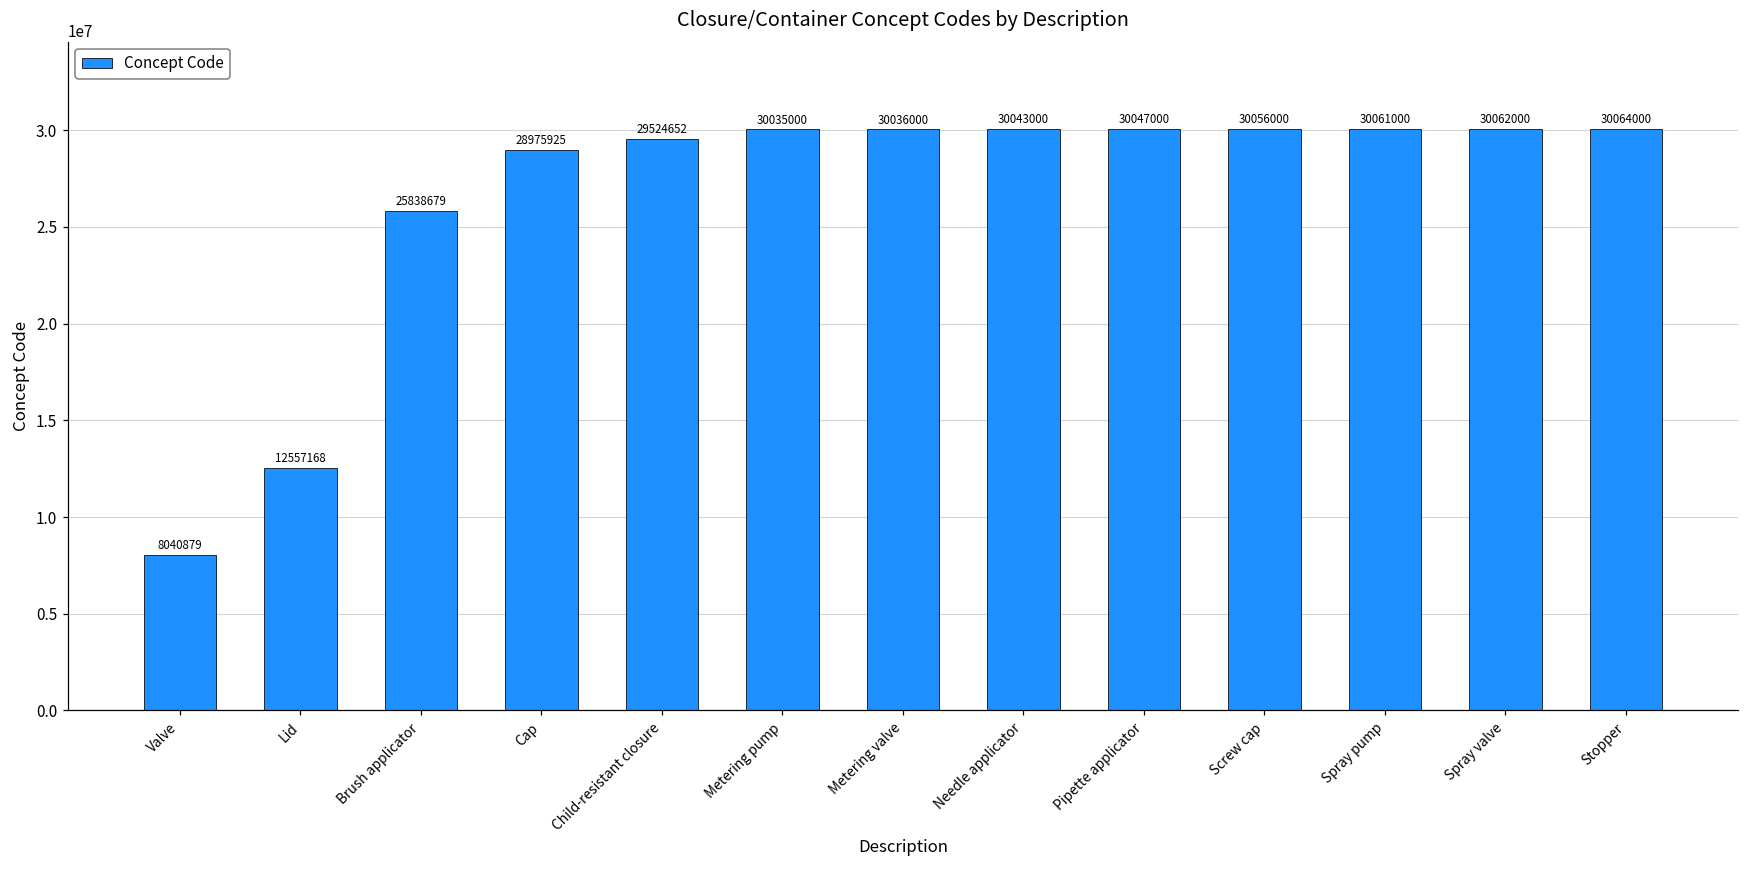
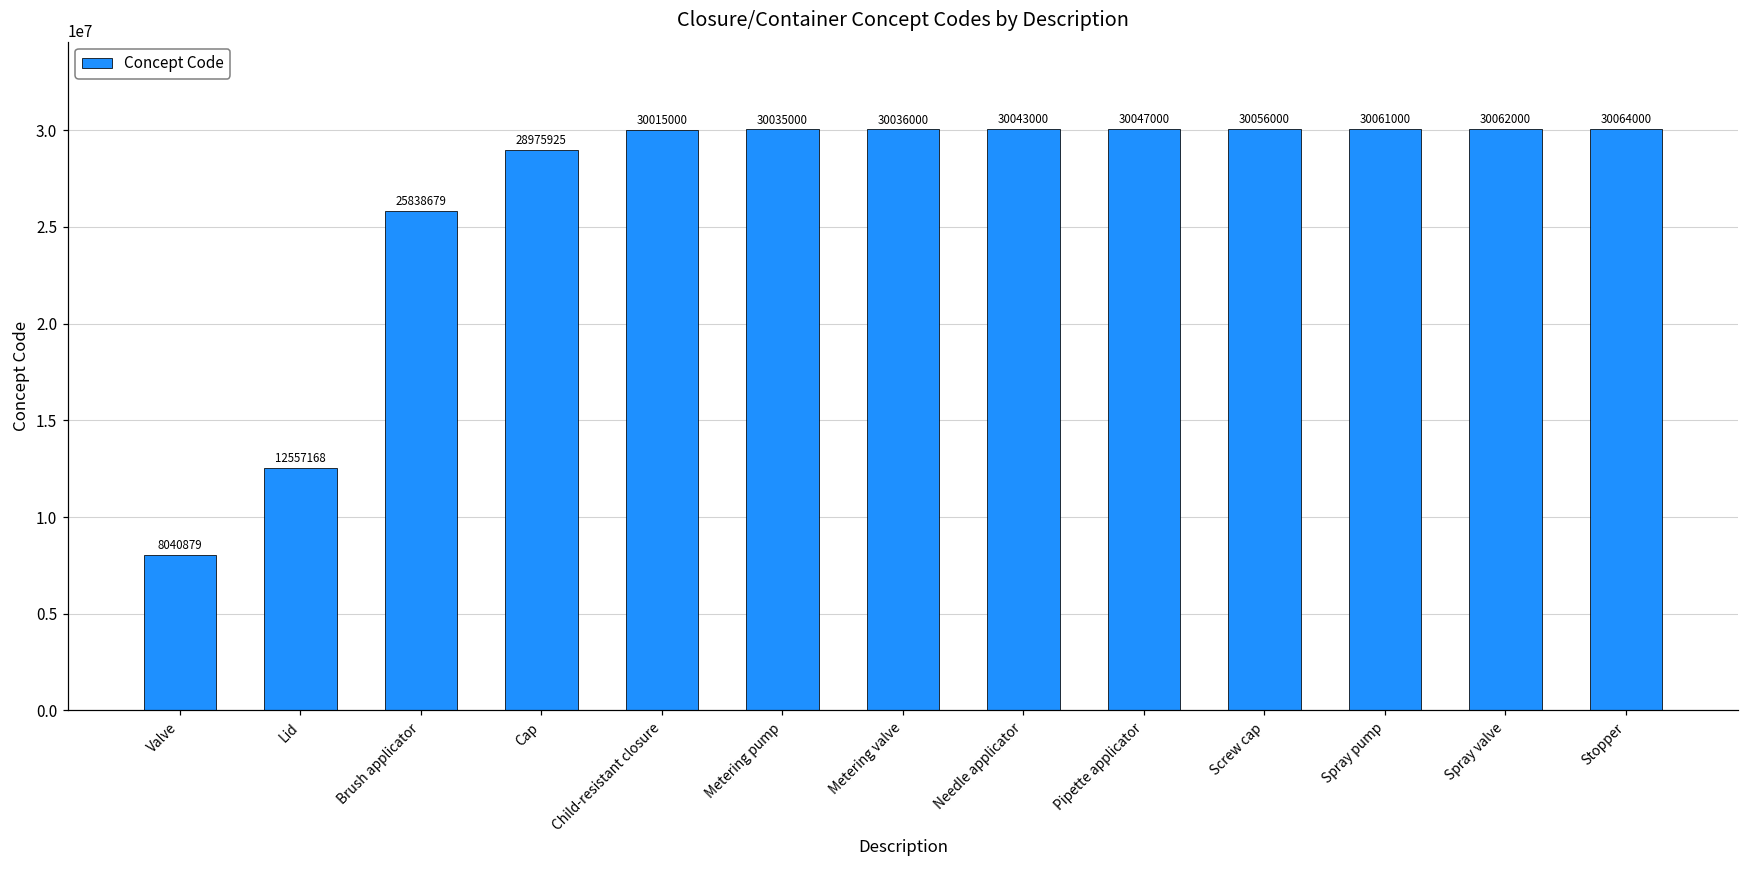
  {
    "Valve": 8040879,
    "Lid": 12557168,
    "Brush applicator": 25838679,
    "Cap": 28975925,
-   "Child-resistant closure": 29524652,
+   "Child-resistant closure": 30015000,
    "Metering pump": 30035000,
    "Metering valve": 30036000,
    "Needle applicator": 30043000,
    "Pipette applicator": 30047000,
    "Screw cap": 30056000,
    "Spray pump": 30061000,
    "Spray valve": 30062000,
    "Stopper": 30064000
  }
